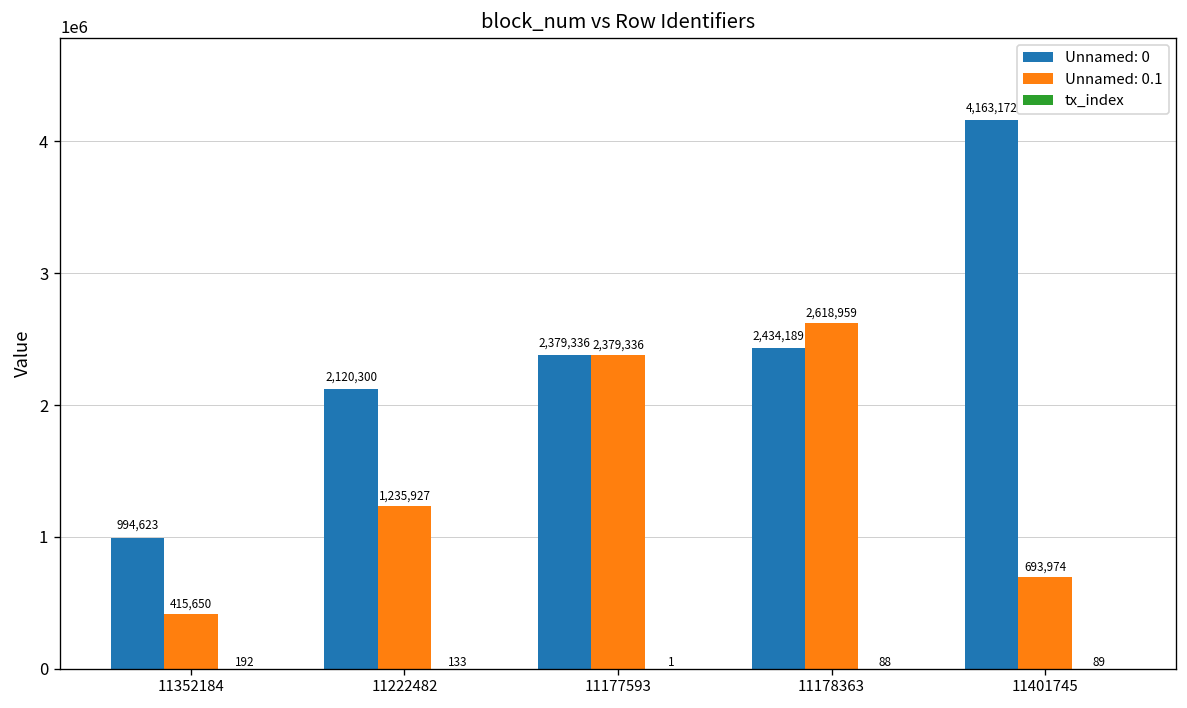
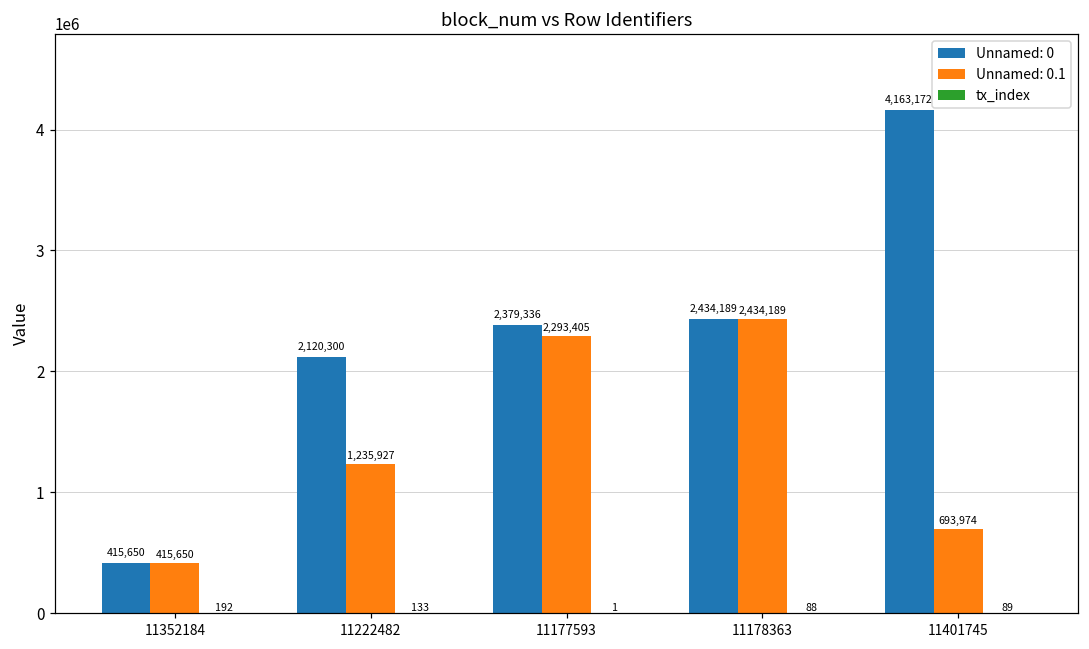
  {
    "Unnamed: 0": {
-     "11352184": "994,623",
+     "11352184": "415,650",
      "11222482": "2,120,300",
      "11177593": "2,379,336",
      "11178363": "2,434,189"
    },
    "Unnamed: 0.1": {
      "11352184": "415,650",
      "11222482": "1,235,927",
-     "11177593": "2,379,336",
-     "11178363": "2,618,959",
+     "11177593": "2,293,405",
+     "11178363": "2,434,189",
      "11401745": "693,974"
    },
    "tx_index": {
      "11352184": "192",
      "11222482": "133",
      "11177593": "1",
      "11178363": "88",
      "11401745": "89"
    }
  }
